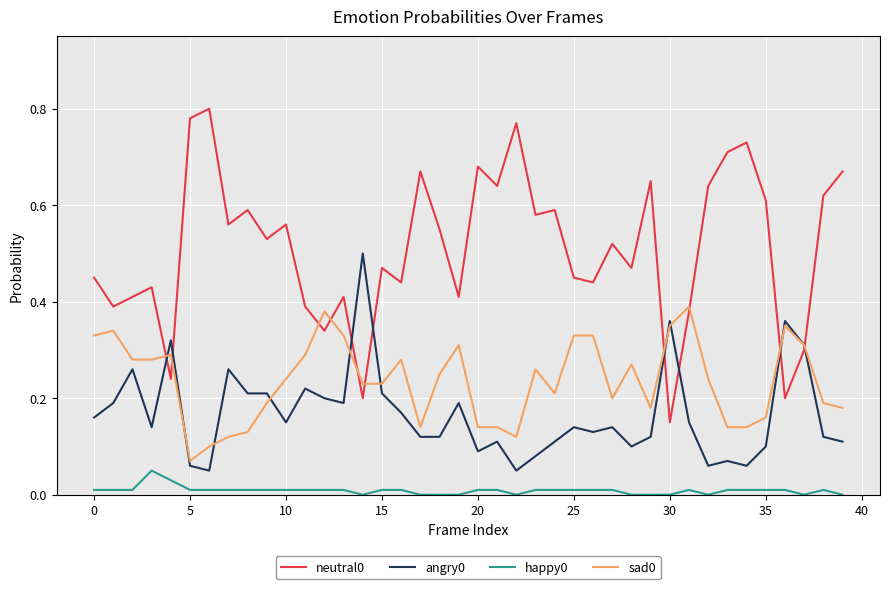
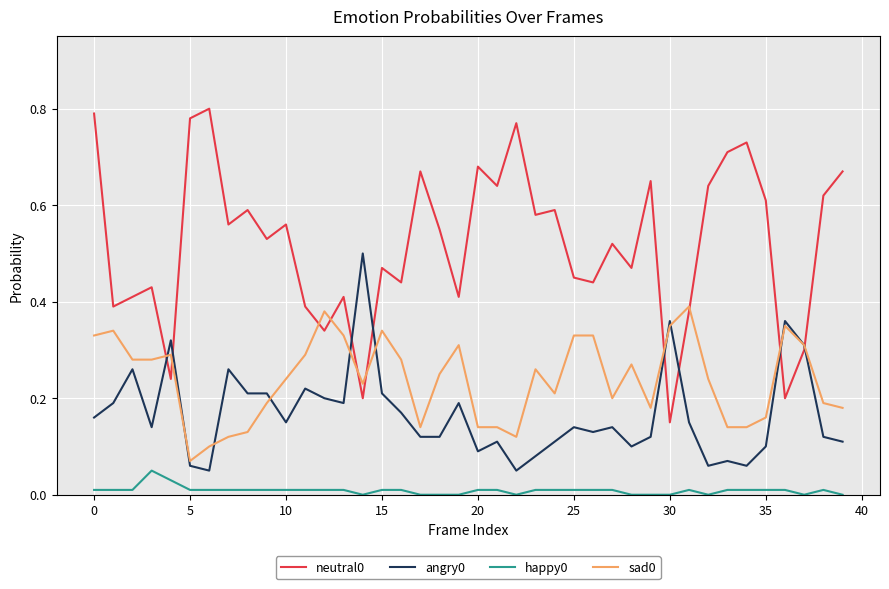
  {
    "neutral0": {
-     "0": 0.45,
+     "0": 0.79,
      "5": 0.78,
      "10": 0.56,
      "15": 0.47,
      "20": 0.68,
      "25": 0.45,
      "30": 0.15,
      "35": 0.61
    },
    "angry0": {
      "0": 0.16,
      "5": 0.06,
      "10": 0.15,
      "15": 0.21,
      "20": 0.09,
      "25": 0.14,
      "30": 0.36,
      "35": 0.10
    },
    "happy0": {
      "0": 0.01,
      "5": 0.01,
      "10": 0.01,
      "15": 0.01,
      "20": 0.01,
      "25": 0.01,
      "30": 0.00,
      "35": 0.01
    },
    "sad0": {
      "0": 0.33,
      "5": 0.07,
      "10": 0.24,
-     "15": 0.23,
+     "15": 0.34,
      "20": 0.14,
      "25": 0.33,
      "30": 0.35,
      "35": 0.16
    }
  }
